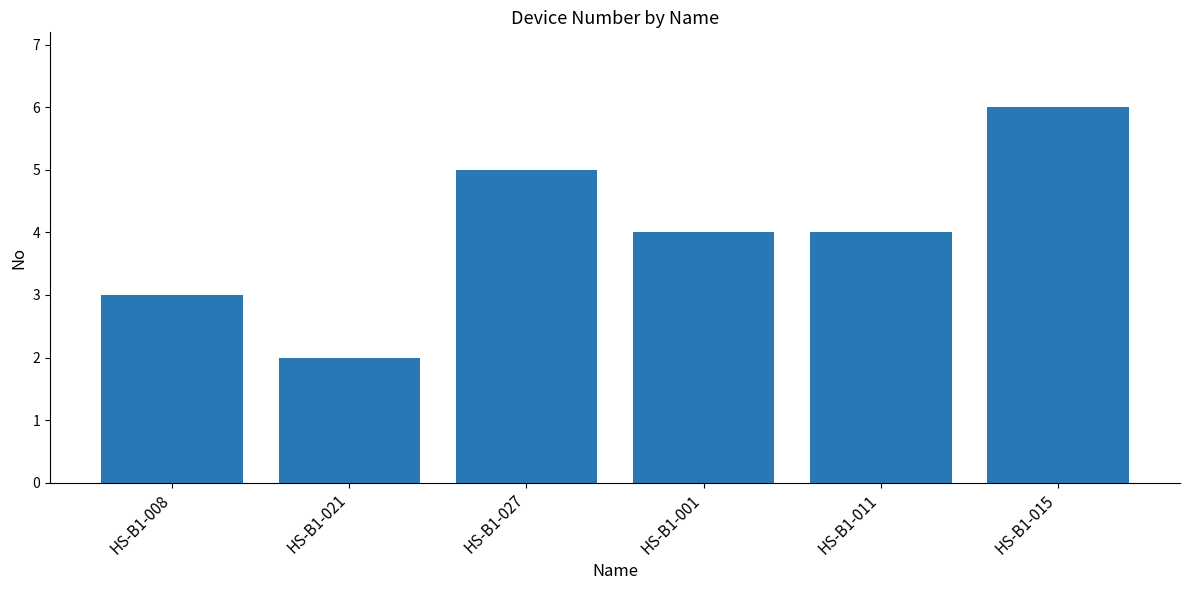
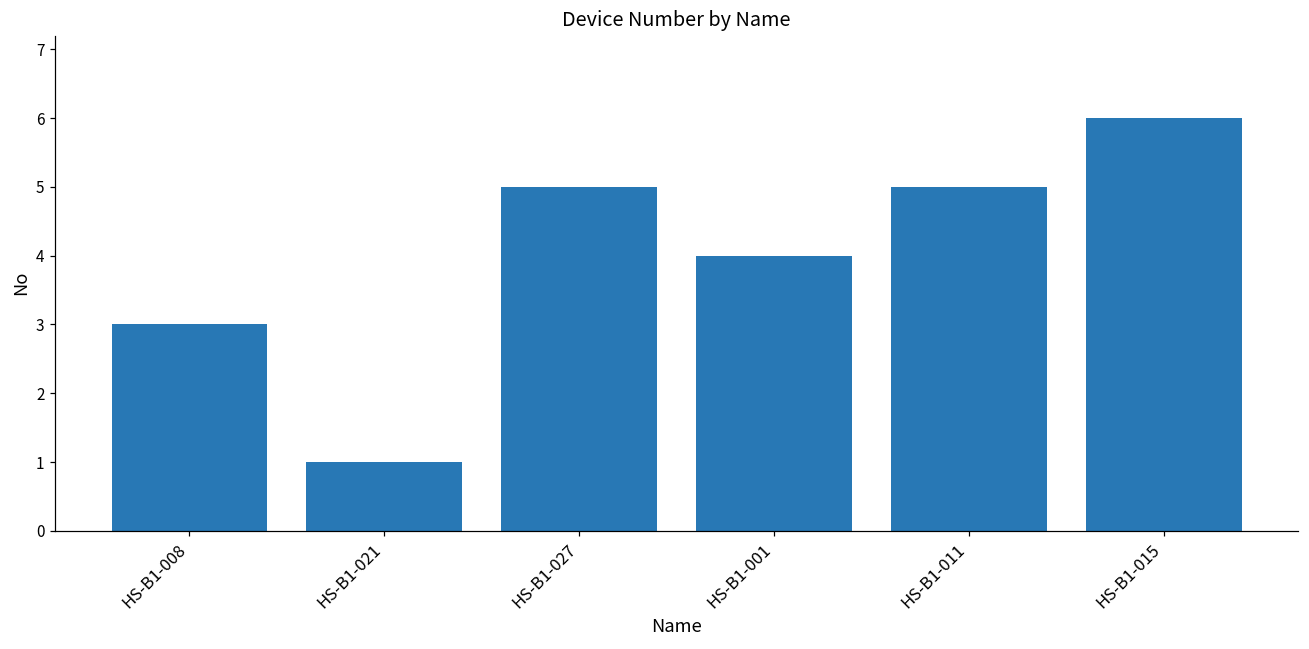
  {
    "HS-B1-008": 3,
-   "HS-B1-021": 2,
+   "HS-B1-021": 1,
    "HS-B1-027": 5,
    "HS-B1-001": 4,
-   "HS-B1-011": 4,
+   "HS-B1-011": 5,
    "HS-B1-015": 6
  }
